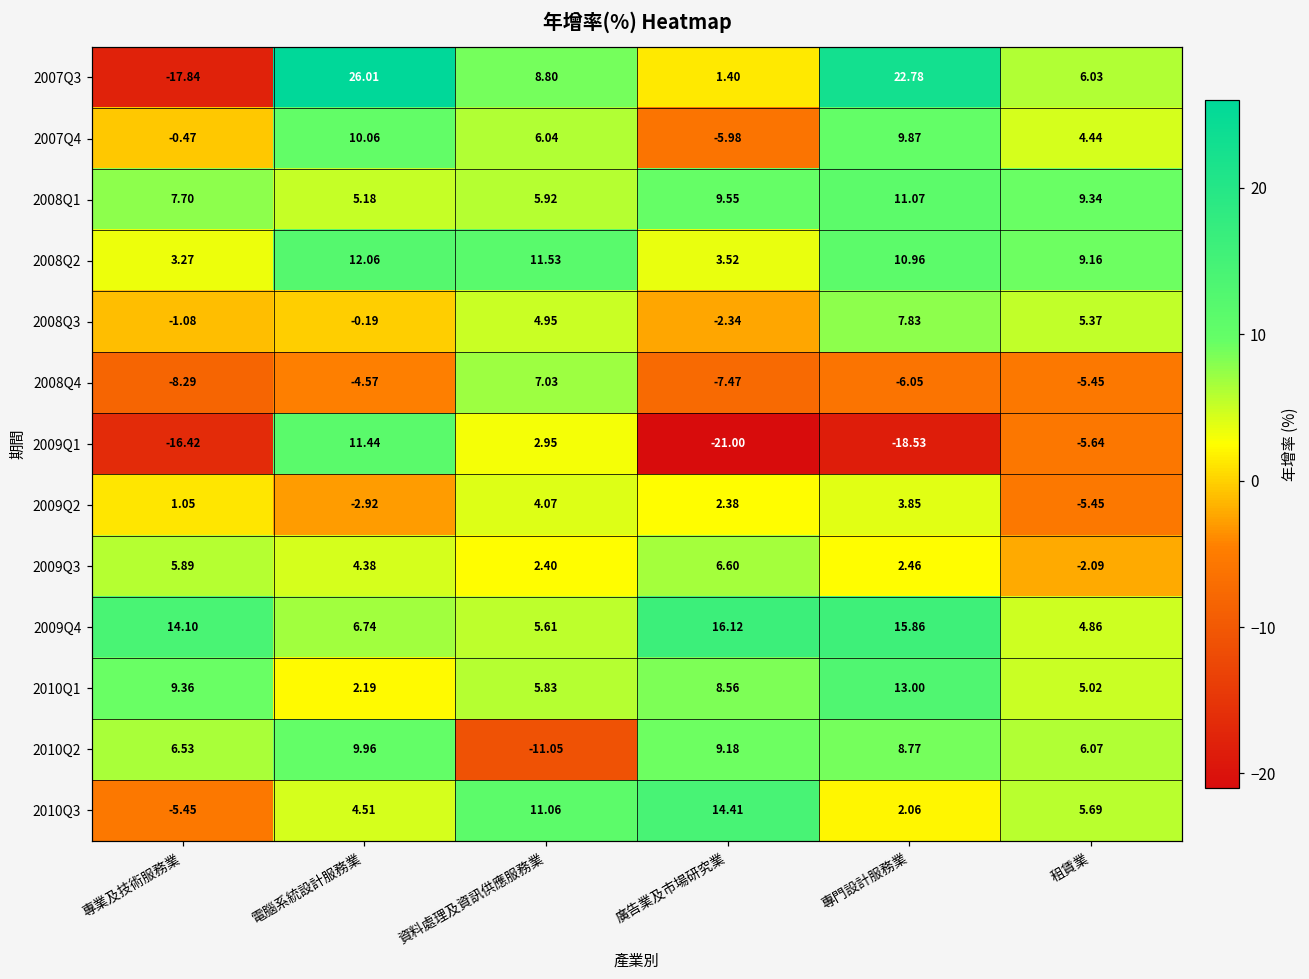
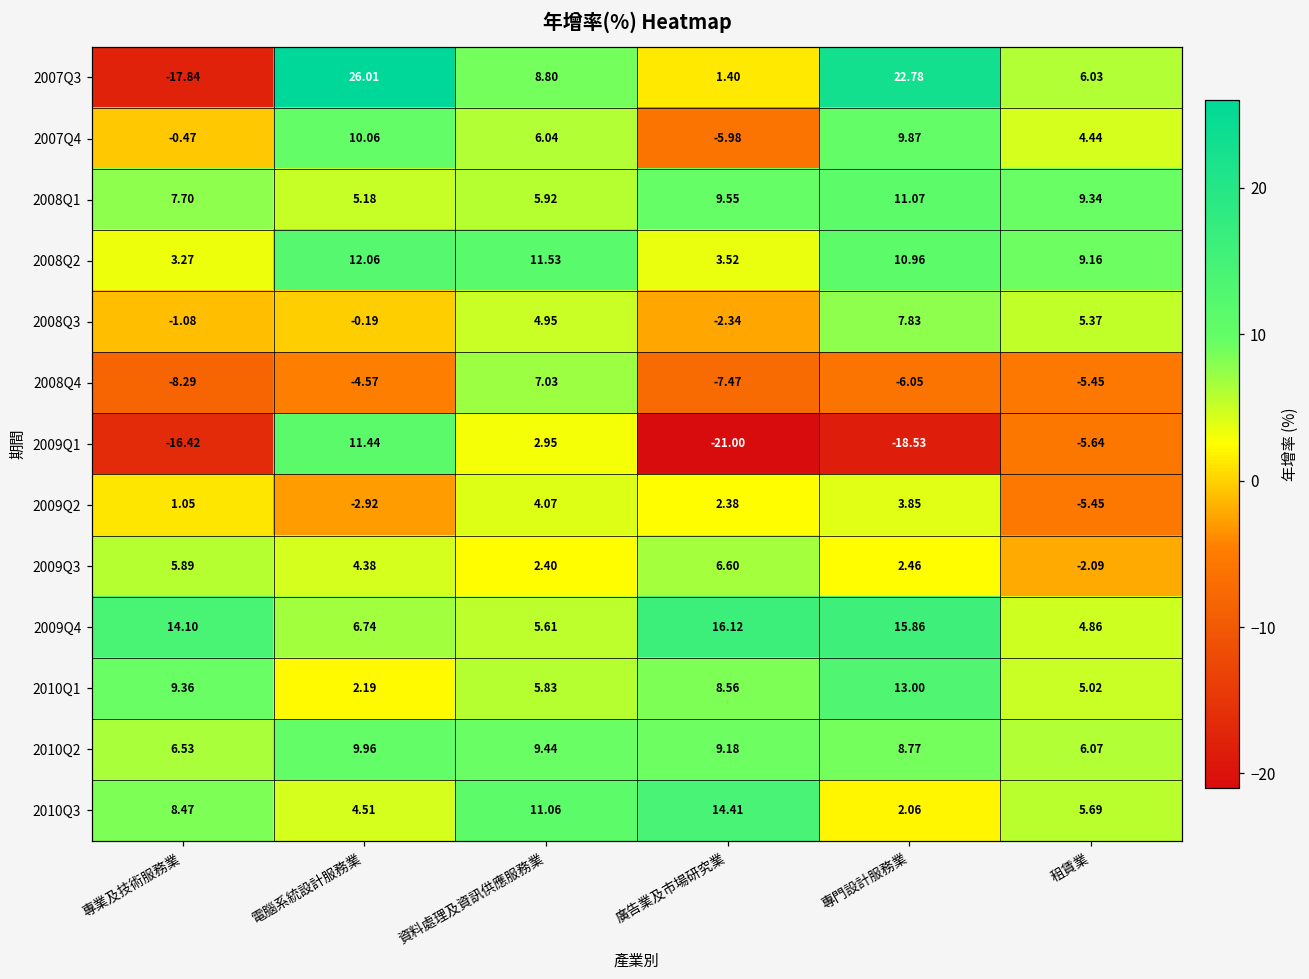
  {
    "2007Q3": {
      "專業及技術服務業": -17.84,
      "電腦系統設計服務業": 26.01,
      "資料處理及資訊供應服務業": 8.80,
      "廣告業及市場研究業": 1.40,
      "專門設計服務業": 22.78,
      "租賃業": 6.03
    },
    "2007Q4": {
      "專業及技術服務業": -0.47,
      "電腦系統設計服務業": 10.06,
      "資料處理及資訊供應服務業": 6.04,
      "廣告業及市場研究業": -5.98,
      "專門設計服務業": 9.87,
      "租賃業": 4.44
    },
    "2008Q1": {
      "專業及技術服務業": 7.70,
      "電腦系統設計服務業": 5.18,
      "資料處理及資訊供應服務業": 5.92,
      "廣告業及市場研究業": 9.55,
      "專門設計服務業": 11.07,
      "租賃業": 9.34
    },
    "2008Q2": {
      "專業及技術服務業": 3.27,
      "電腦系統設計服務業": 12.06,
      "資料處理及資訊供應服務業": 11.53,
      "廣告業及市場研究業": 3.52,
      "專門設計服務業": 10.96,
      "租賃業": 9.16
    },
    "2008Q3": {
      "專業及技術服務業": -1.08,
      "電腦系統設計服務業": -0.19,
      "資料處理及資訊供應服務業": 4.95,
      "廣告業及市場研究業": -2.34,
      "專門設計服務業": 7.83,
      "租賃業": 5.37
    },
    "2008Q4": {
      "專業及技術服務業": -8.29,
      "電腦系統設計服務業": -4.57,
      "資料處理及資訊供應服務業": 7.03,
      "廣告業及市場研究業": -7.47,
      "專門設計服務業": -6.05,
      "租賃業": -5.45
    },
    "2009Q1": {
      "專業及技術服務業": -16.42,
      "電腦系統設計服務業": 11.44,
      "資料處理及資訊供應服務業": 2.95,
      "廣告業及市場研究業": -21.00,
      "專門設計服務業": -18.53,
      "租賃業": -5.64
    },
    "2009Q2": {
      "專業及技術服務業": 1.05,
      "電腦系統設計服務業": -2.92,
      "資料處理及資訊供應服務業": 4.07,
      "廣告業及市場研究業": 2.38,
      "專門設計服務業": 3.85,
      "租賃業": -5.45
    },
    "2009Q3": {
      "專業及技術服務業": 5.89,
      "電腦系統設計服務業": 4.38,
      "資料處理及資訊供應服務業": 2.40,
      "廣告業及市場研究業": 6.60,
      "專門設計服務業": 2.46,
      "租賃業": -2.09
    },
    "2009Q4": {
      "專業及技術服務業": 14.10,
      "電腦系統設計服務業": 6.74,
      "資料處理及資訊供應服務業": 5.61,
      "廣告業及市場研究業": 16.12,
      "專門設計服務業": 15.86,
      "租賃業": 4.86
    },
    "2010Q1": {
      "專業及技術服務業": 9.36,
      "電腦系統設計服務業": 2.19,
      "資料處理及資訊供應服務業": 5.83,
      "廣告業及市場研究業": 8.56,
      "專門設計服務業": 13.00,
      "租賃業": 5.02
    },
    "2010Q2": {
      "專業及技術服務業": 6.53,
      "電腦系統設計服務業": 9.96,
-     "資料處理及資訊供應服務業": -11.05,
+     "資料處理及資訊供應服務業": 9.44,
      "廣告業及市場研究業": 9.18,
      "專門設計服務業": 8.77,
      "租賃業": 6.07
    },
    "2010Q3": {
-     "專業及技術服務業": -5.45,
+     "專業及技術服務業": 8.47,
      "電腦系統設計服務業": 4.51,
      "資料處理及資訊供應服務業": 11.06,
      "廣告業及市場研究業": 14.41,
      "專門設計服務業": 2.06,
      "租賃業": 5.69
    }
  }
